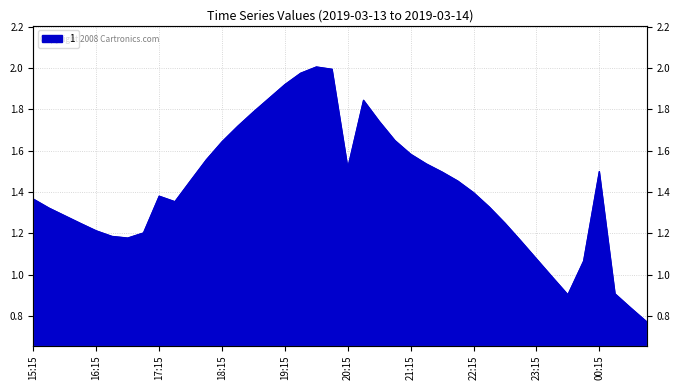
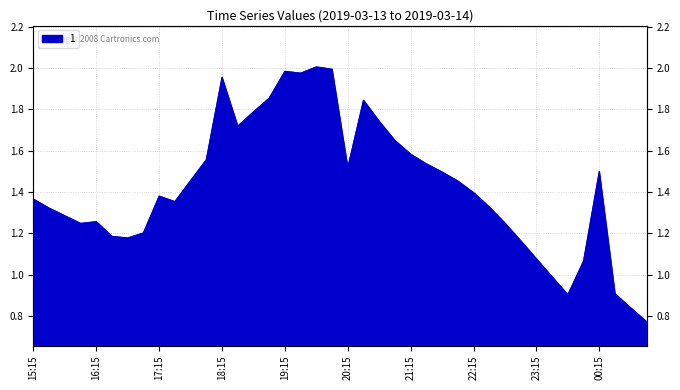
  {
    "15:15": 1.37,
-   "16:15": 1.21,
+   "16:15": 1.26,
    "17:15": 1.38,
-   "18:15": 1.64,
-   "19:15": 1.92,
+   "18:15": 1.95,
+   "19:15": 1.98,
    "20:15": 1.52,
    "21:15": 1.58,
    "22:15": 1.40,
    "23:15": 1.08,
    "00:15": 1.50
  }
